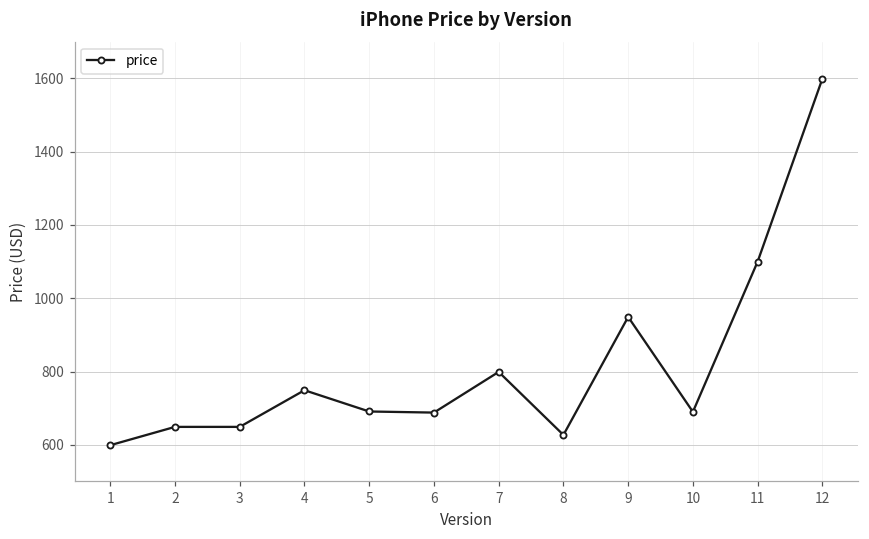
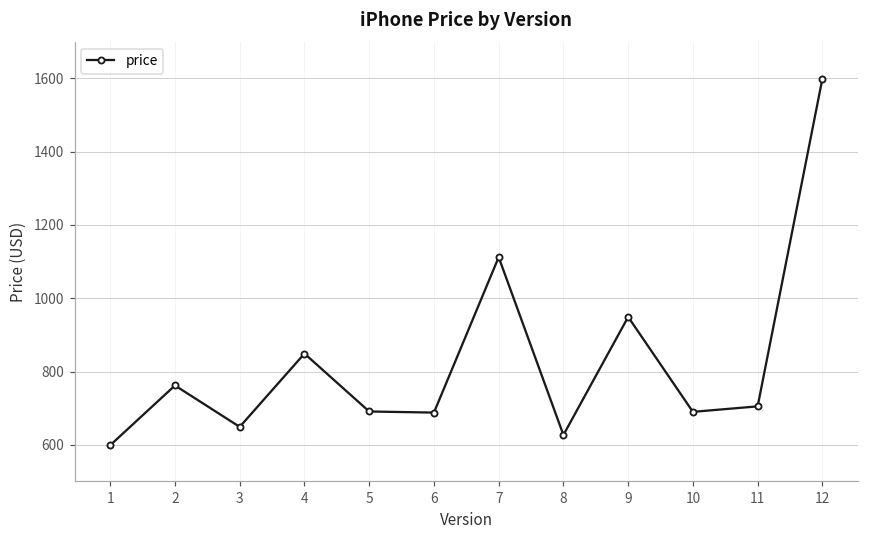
  {
    "1": 600,
-   "2": 650,
+   "2": 760,
    "3": 650,
-   "4": 750,
+   "4": 850,
    "5": 690,
    "6": 690,
-   "7": 800,
+   "7": 1110,
    "8": 630,
    "9": 950,
    "10": 690,
-   "11": 1100,
+   "11": 710,
    "12": 1600
  }
